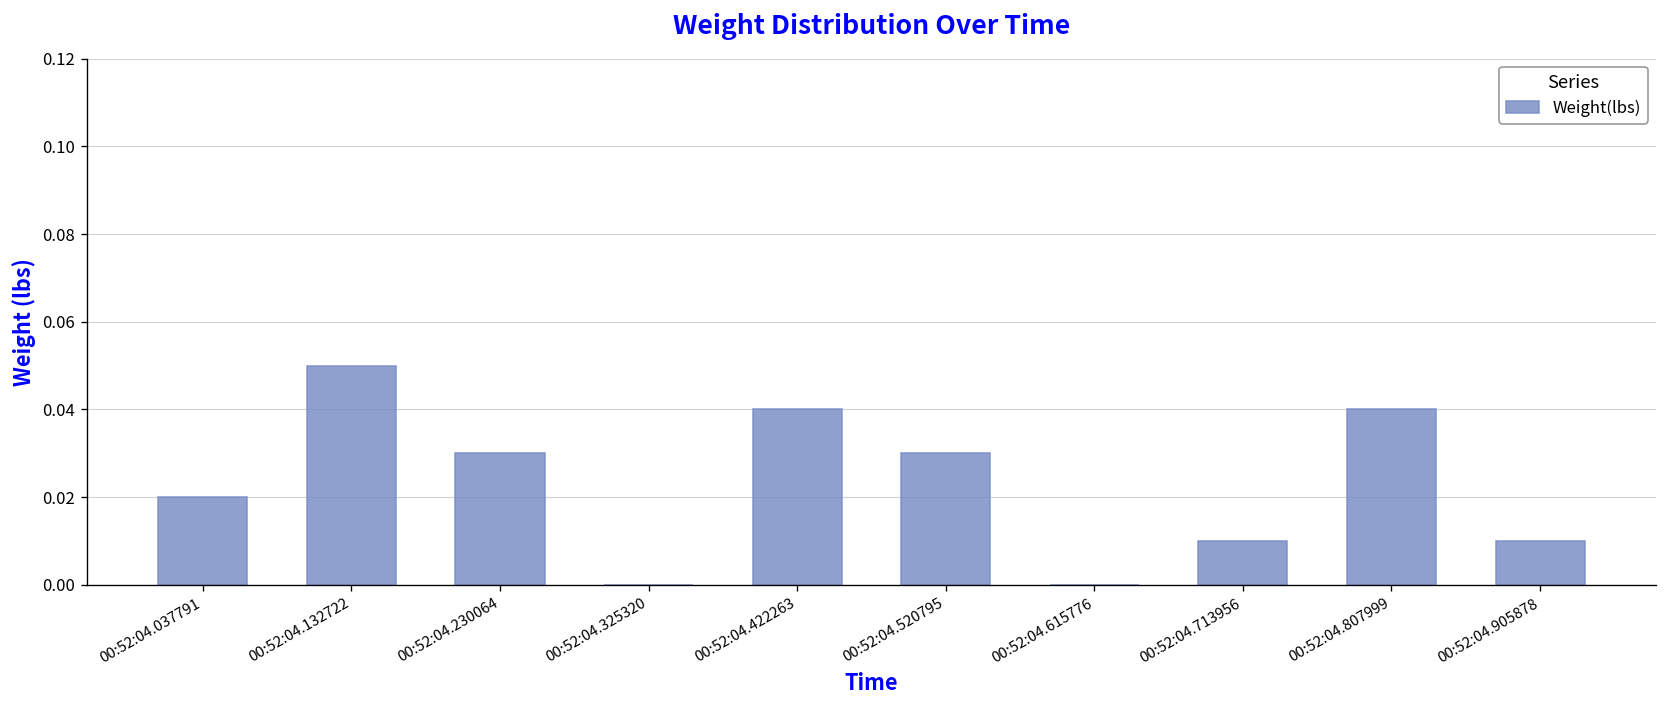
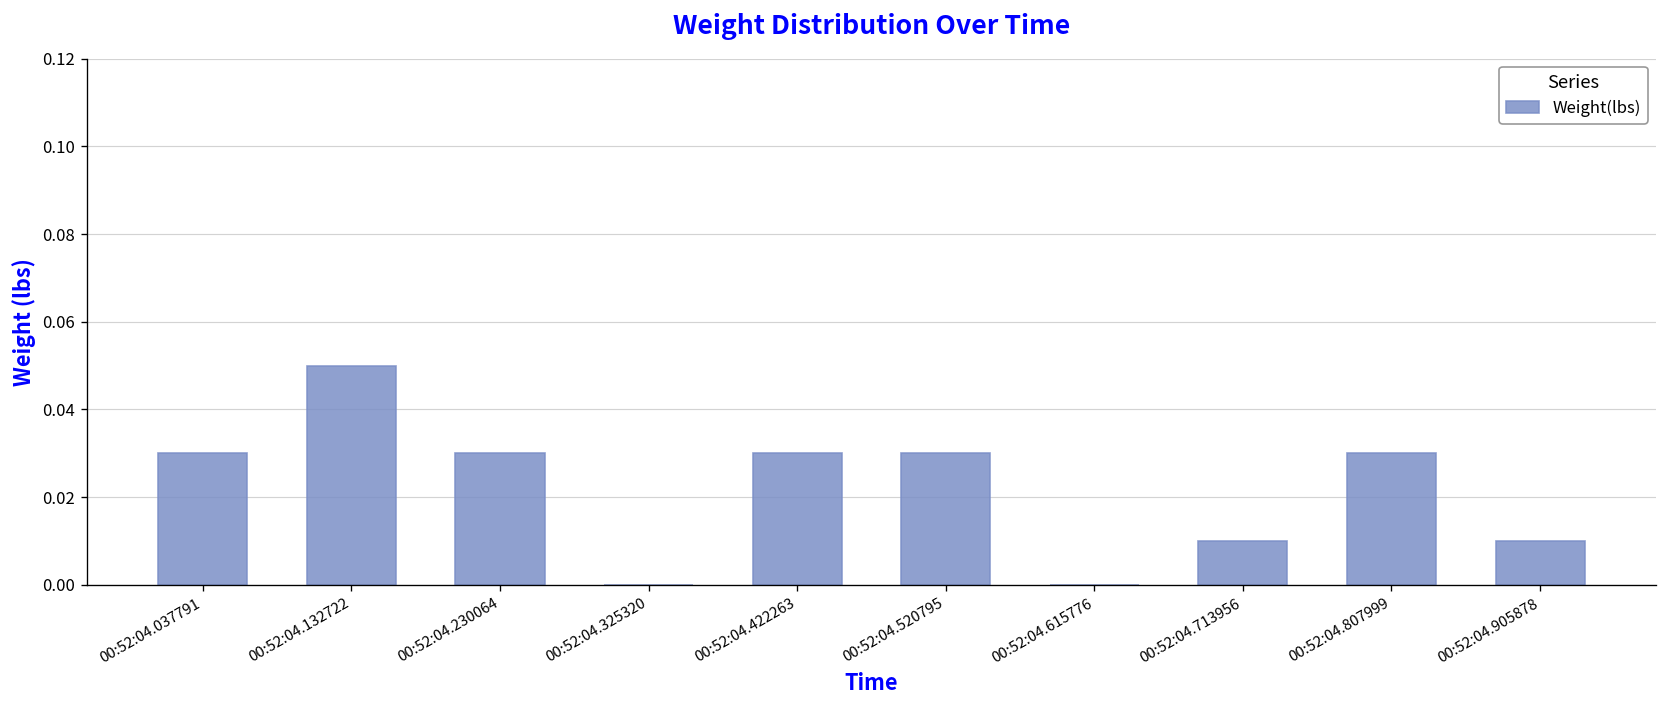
  {
-   "00:52:04.037791": 0.02,
+   "00:52:04.037791": 0.03,
    "00:52:04.132722": 0.05,
    "00:52:04.230064": 0.03,
    "00:52:04.325320": 0.00,
-   "00:52:04.422263": 0.04,
+   "00:52:04.422263": 0.03,
    "00:52:04.520795": 0.03,
    "00:52:04.615776": 0.00,
    "00:52:04.713956": 0.01,
-   "00:52:04.807999": 0.04,
+   "00:52:04.807999": 0.03,
    "00:52:04.905878": 0.01
  }
